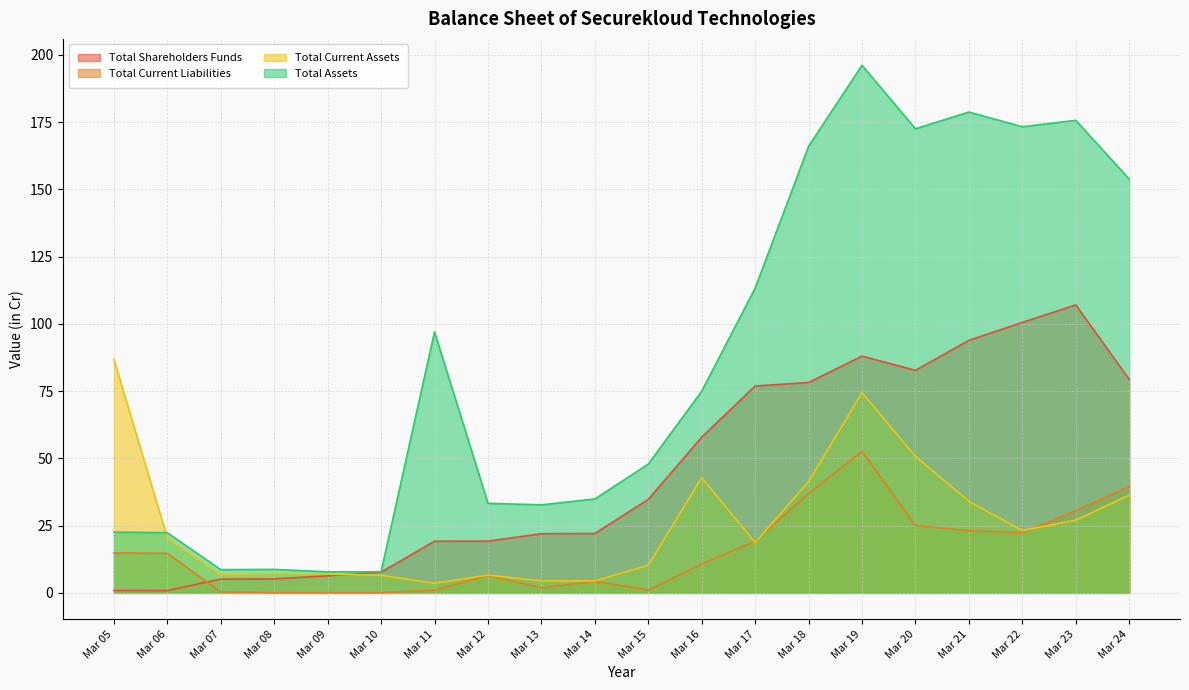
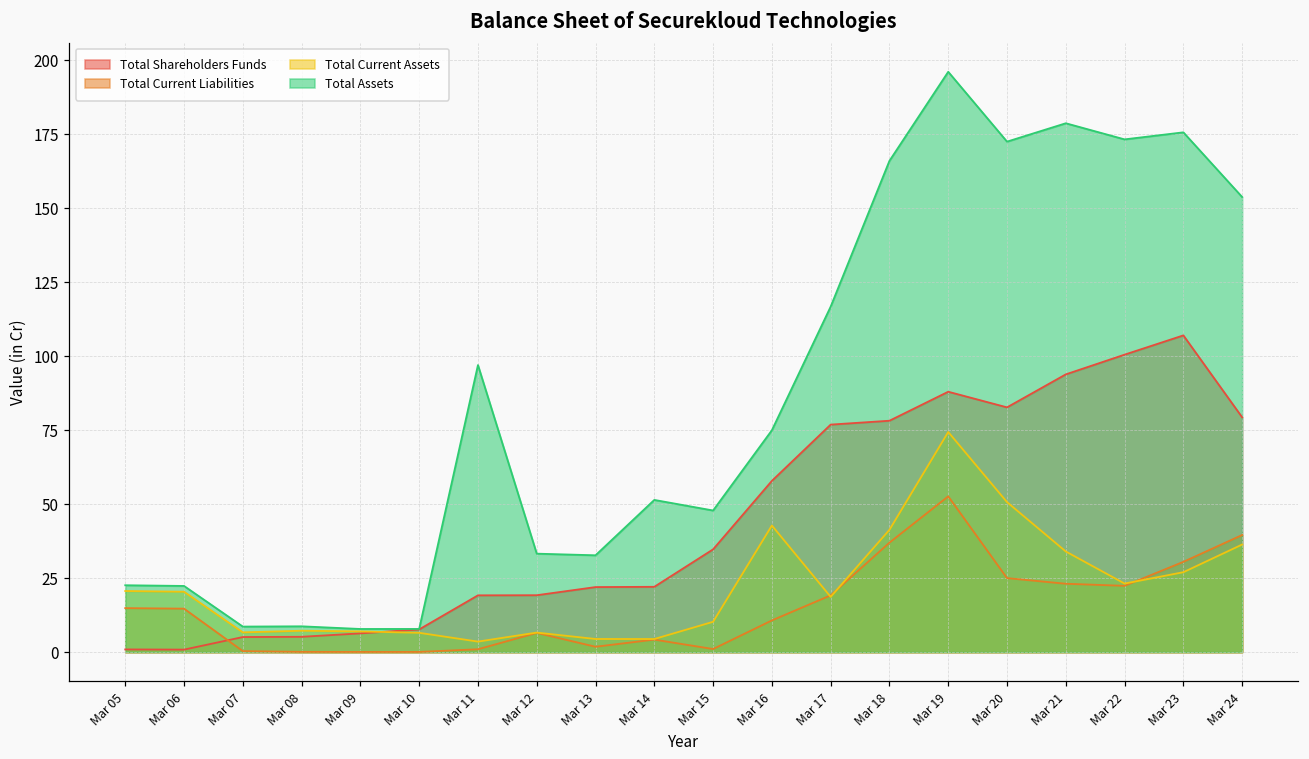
  {
    "Total Current Assets": {
-     "Mar 05": 87,
+     "Mar 05": 21,
      "Mar 06": 20,
      "Mar 07": 7,
      "Mar 08": 7,
      "Mar 10": 7,
      "Mar 11": 4,
      "Mar 13": 4,
      "Mar 15": 10,
      "Mar 16": 43,
      "Mar 18": 41,
      "Mar 19": 74,
      "Mar 20": 51,
      "Mar 21": 34,
      "Mar 23": 27,
      "Mar 24": 36
    },
    "Total Assets": {
      "Mar 05": 23,
      "Mar 06": 22,
      "Mar 07": 9,
      "Mar 08": 9,
      "Mar 11": 97,
      "Mar 12": 33,
      "Mar 13": 33,
-     "Mar 14": 35,
+     "Mar 14": 51,
      "Mar 15": 48,
      "Mar 16": 75,
-     "Mar 17": 113,
+     "Mar 17": 117,
      "Mar 18": 166,
      "Mar 19": 196,
      "Mar 20": 173,
      "Mar 21": 179,
      "Mar 22": 173,
      "Mar 23": 176,
      "Mar 24": 154
    }
  }
